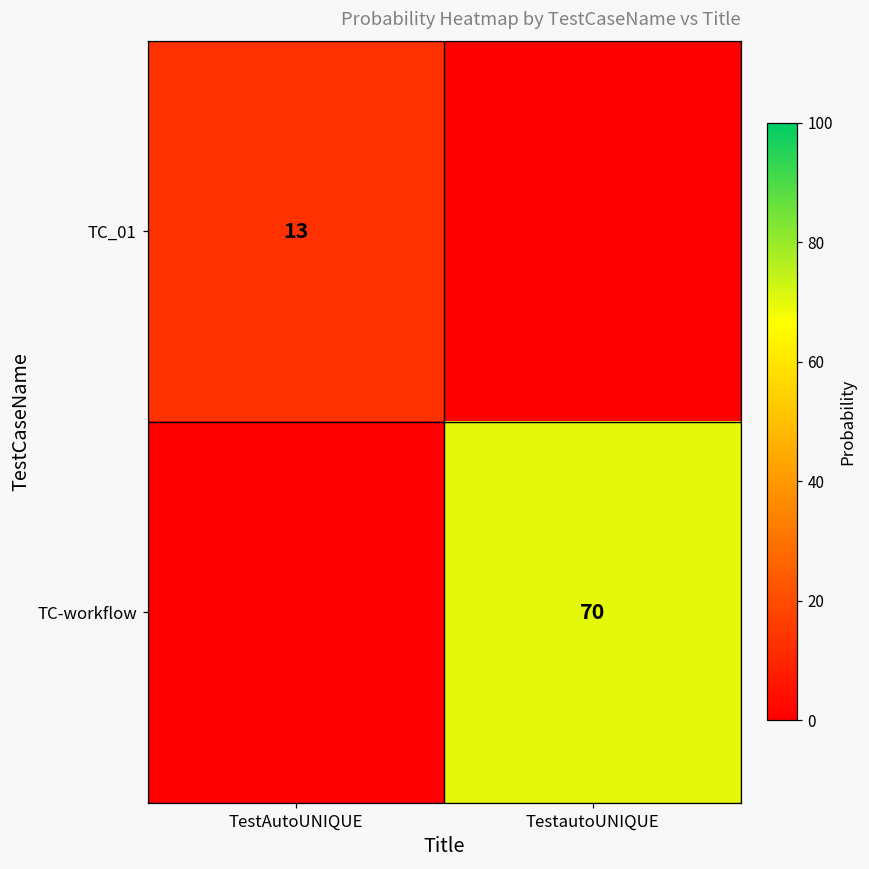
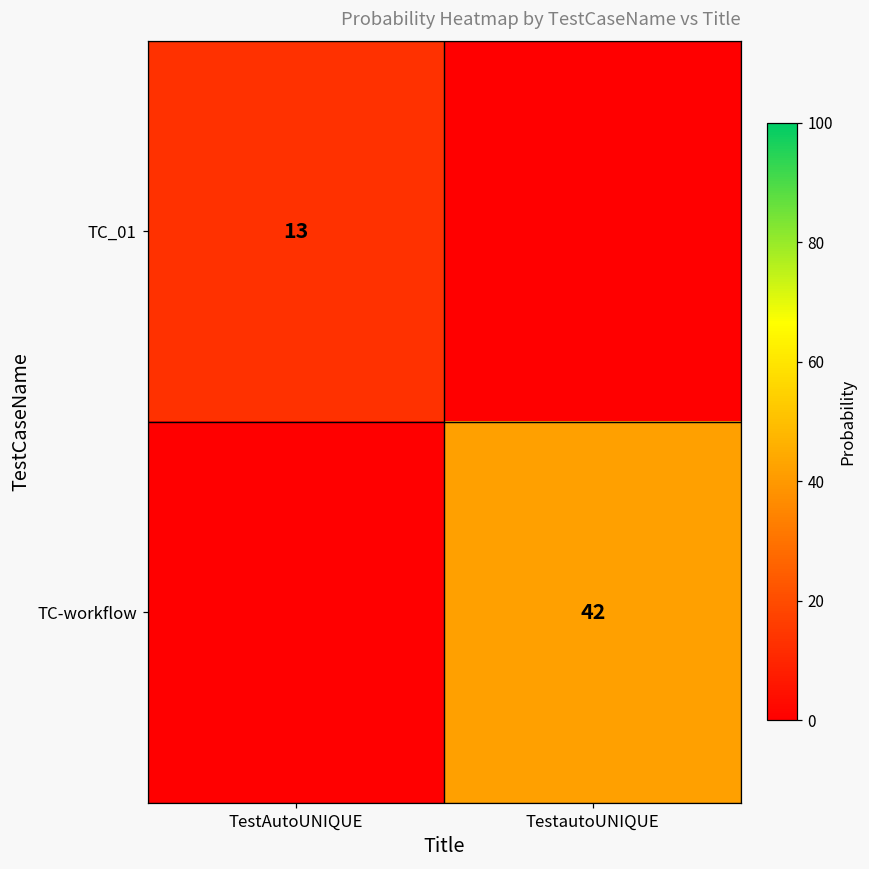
  {
    "TC_01": {
      "TestAutoUNIQUE": 13
    },
    "TC-workflow": {
-     "TestautoUNIQUE": 70
+     "TestautoUNIQUE": 42
    }
  }
